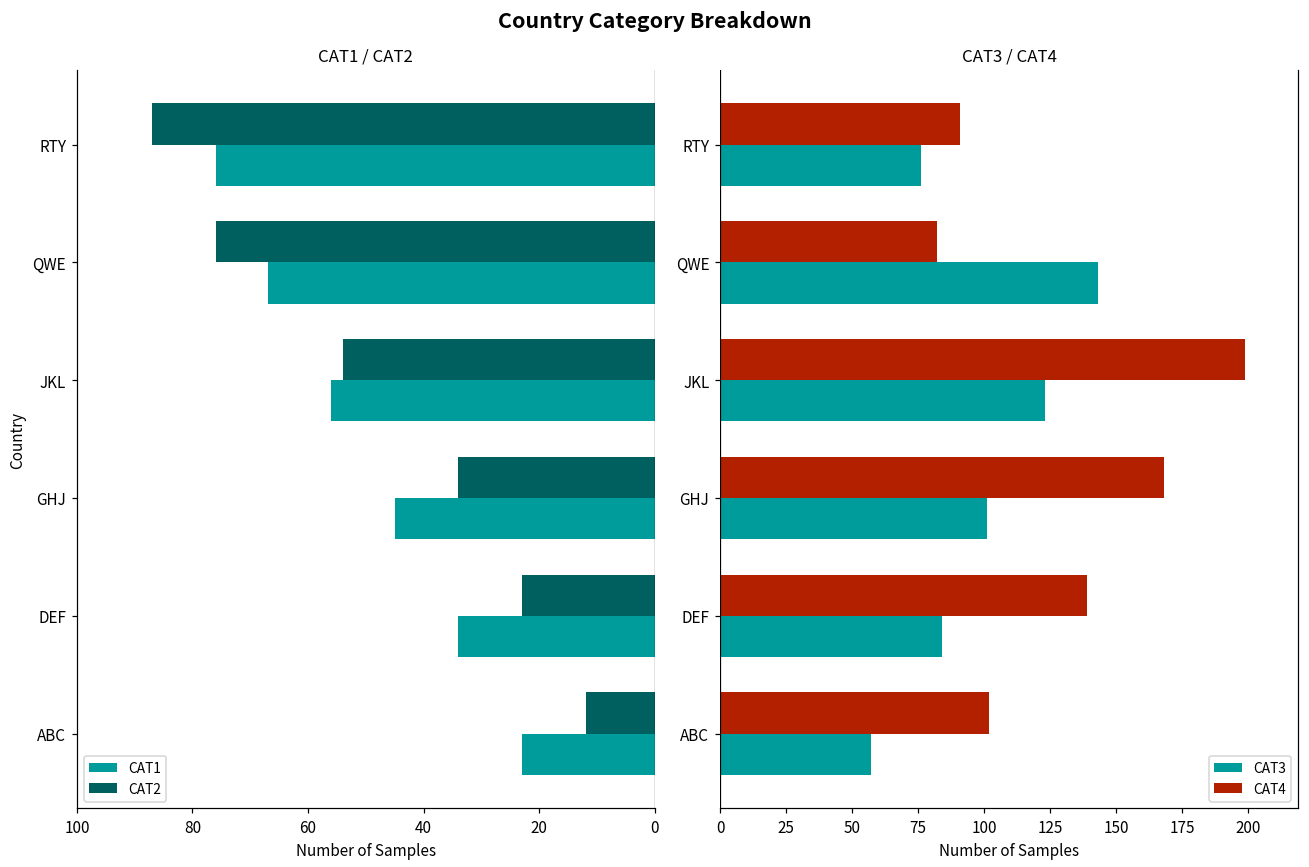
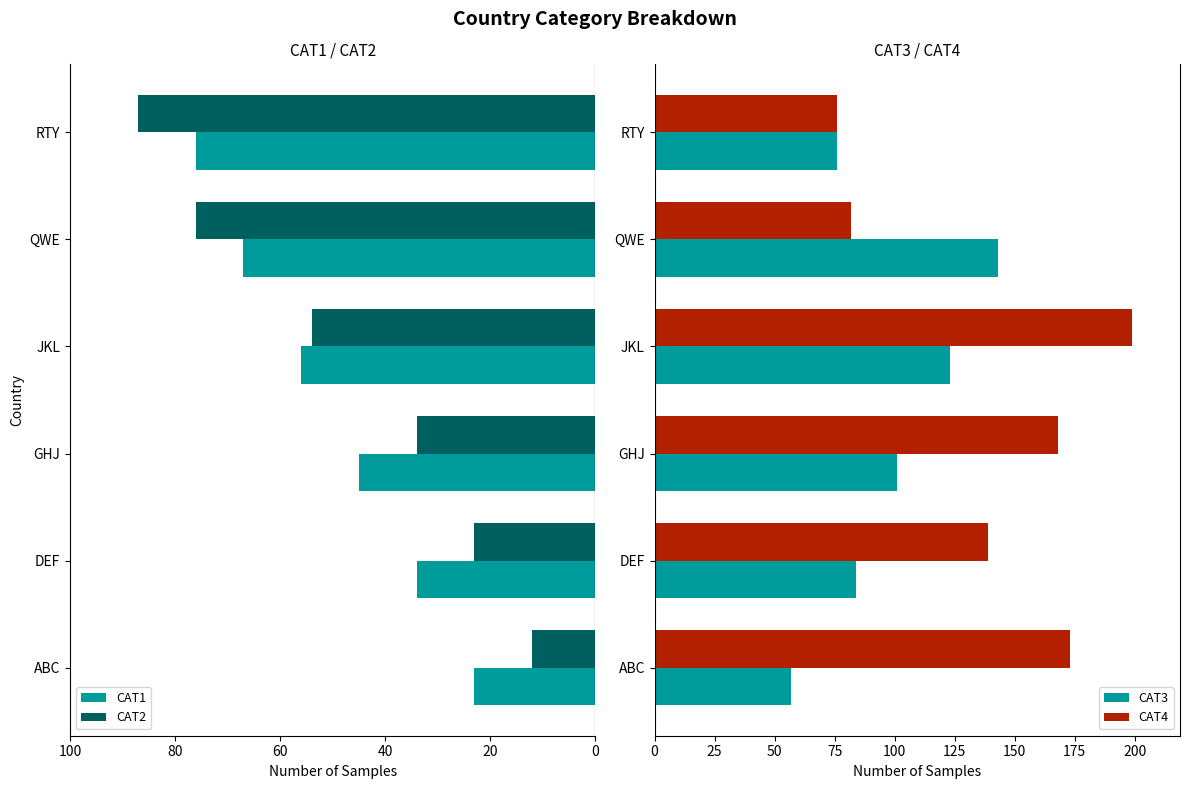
  {
    "CAT3 / CAT4": {
      "CAT3": {
        "RTY": 76,
        "QWE": 143,
        "JKL": 123,
        "GHJ": 101,
        "DEF": 84,
        "ABC": 57
      },
      "CAT4": {
-       "RTY": 91,
+       "RTY": 76,
        "QWE": 82,
        "JKL": 199,
        "GHJ": 168,
        "DEF": 139,
-       "ABC": 102
+       "ABC": 173
      }
    }
  }
